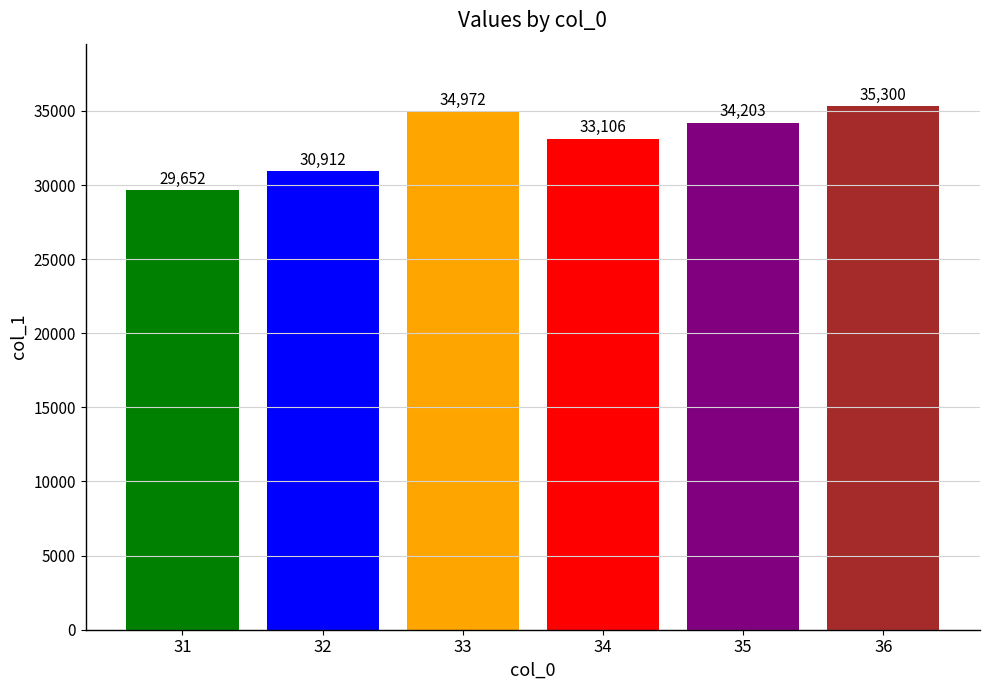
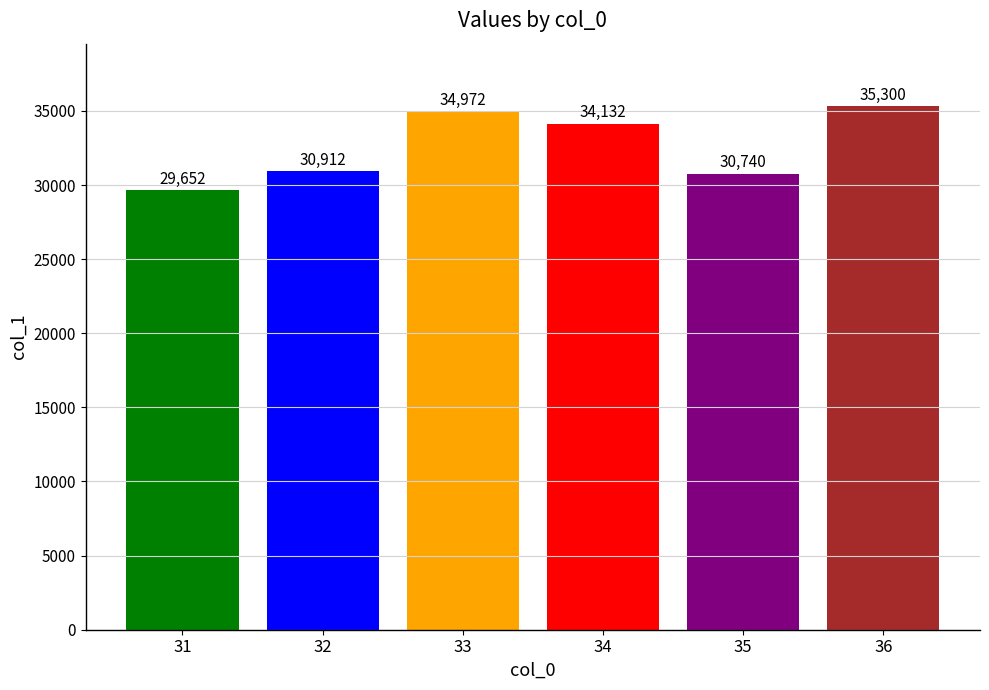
  {
    "31": "29,652",
    "32": "30,912",
    "33": "34,972",
-   "34": "33,106",
-   "35": "34,203",
+   "34": "34,132",
+   "35": "30,740",
    "36": "35,300"
  }
